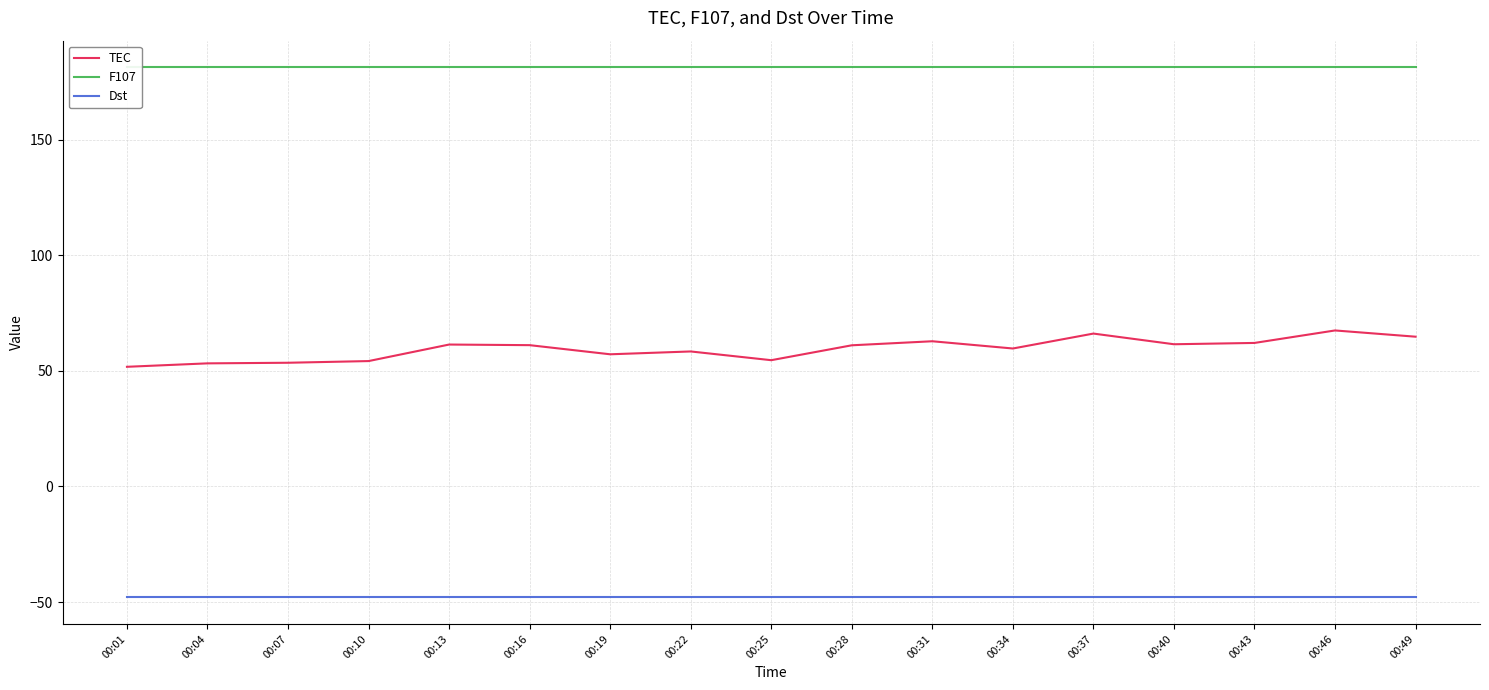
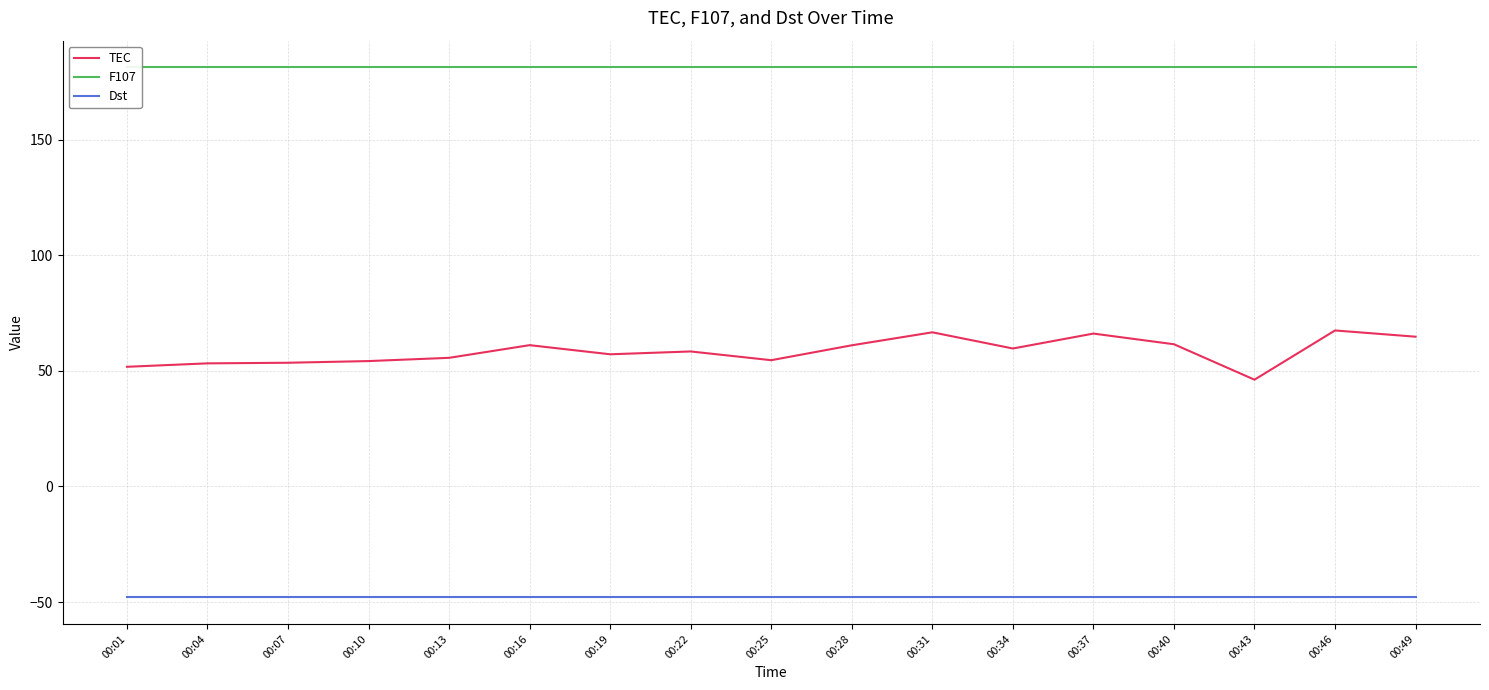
  {
    "TEC": {
      "00:01": 52,
      "00:04": 53,
      "00:07": 54,
      "00:10": 54,
-     "00:13": 61,
+     "00:13": 56,
      "00:16": 61,
      "00:19": 57,
      "00:22": 58,
      "00:25": 55,
      "00:28": 61,
-     "00:31": 63,
+     "00:31": 67,
      "00:34": 60,
      "00:37": 66,
      "00:40": 62,
-     "00:43": 62,
+     "00:43": 46,
      "00:46": 68,
      "00:49": 65
    },
    "F107": {
      "00:04": 181,
      "00:07": 181,
      "00:10": 181,
      "00:13": 181,
      "00:16": 181,
      "00:19": 181,
      "00:22": 181,
      "00:25": 181,
      "00:28": 181,
      "00:31": 181,
      "00:34": 181,
      "00:37": 181,
      "00:40": 181,
      "00:43": 181,
      "00:46": 181,
      "00:49": 181
    },
    "Dst": {
      "00:01": -48,
      "00:04": -48,
      "00:07": -48,
      "00:10": -48,
      "00:13": -48,
      "00:16": -48,
      "00:19": -48,
      "00:22": -48,
      "00:25": -48,
      "00:28": -48,
      "00:31": -48,
      "00:34": -48,
      "00:37": -48,
      "00:40": -48,
      "00:43": -48,
      "00:46": -48,
      "00:49": -48
    }
  }
